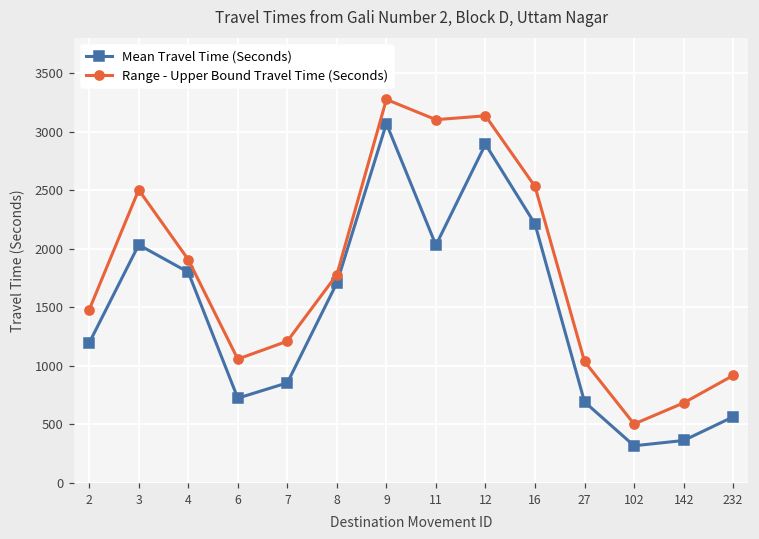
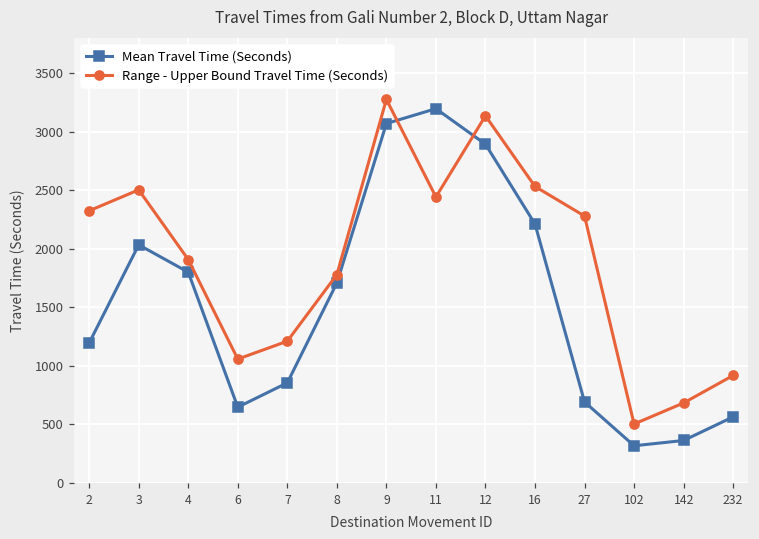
  {
    "Mean Travel Time (Seconds)": {
      "2": 1200,
      "3": 2040,
      "4": 1800,
-     "6": 720,
+     "6": 650,
      "7": 860,
      "8": 1710,
      "9": 3070,
-     "11": 2030,
+     "11": 3200,
      "12": 2900,
      "16": 2210,
      "27": 690,
      "102": 320,
      "142": 360,
      "232": 560
    },
    "Range - Upper Bound Travel Time (Seconds)": {
-     "2": 1480,
+     "2": 2330,
      "3": 2510,
      "4": 1910,
      "6": 1060,
      "7": 1210,
      "8": 1780,
      "9": 3280,
-     "11": 3110,
+     "11": 2440,
      "12": 3140,
      "16": 2530,
-     "27": 1040,
+     "27": 2280,
      "102": 500,
      "142": 680,
      "232": 920
    }
  }
